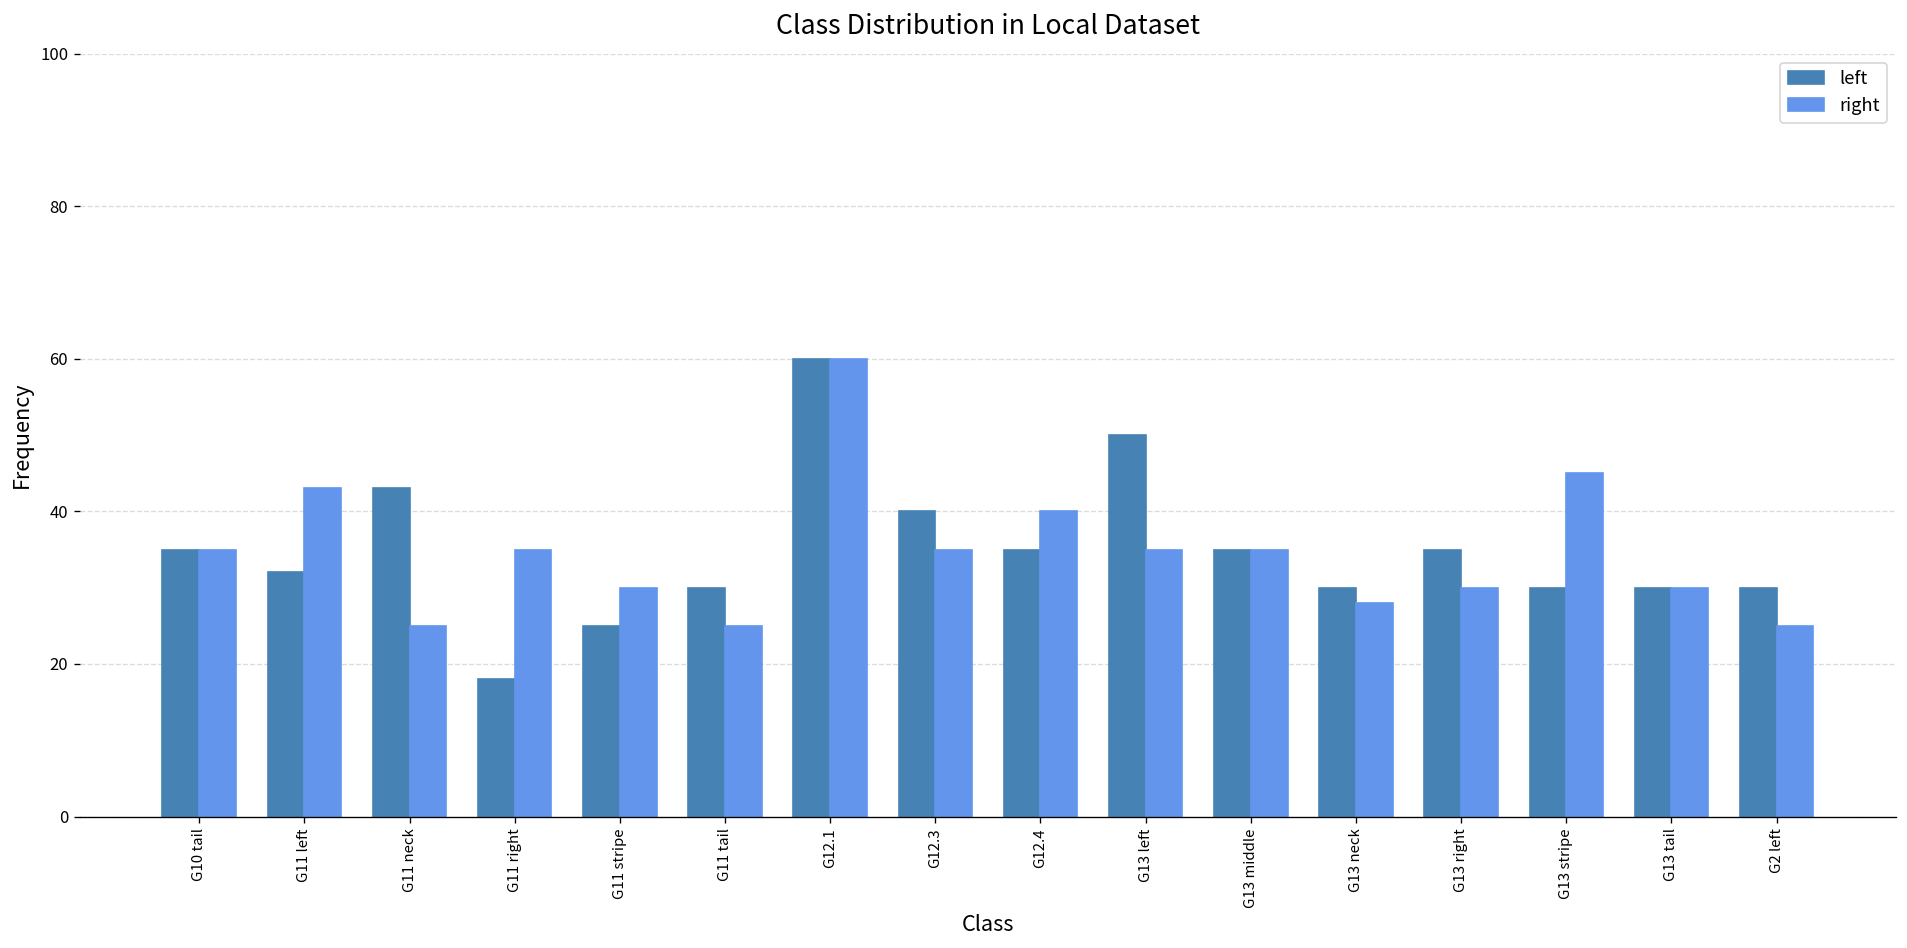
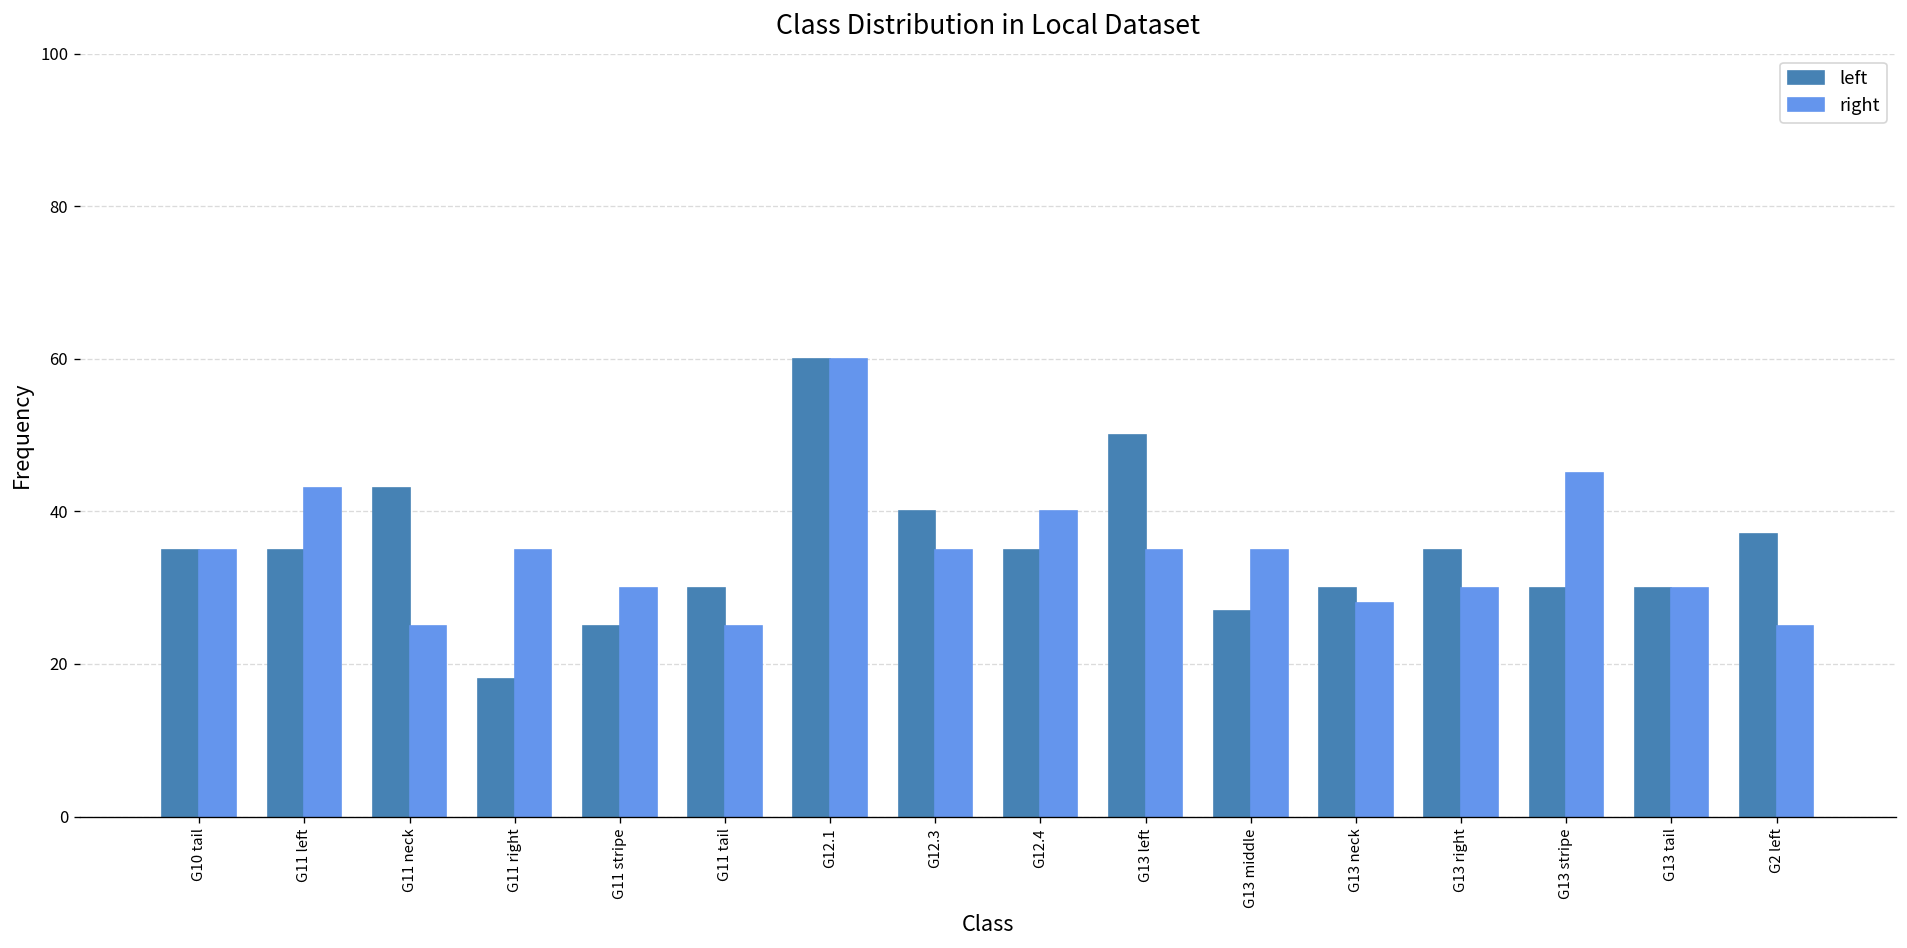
  {
    "left": {
      "G10 tail": 35,
-     "G11 left": 32,
+     "G11 left": 35,
      "G11 neck": 43,
      "G11 right": 18,
      "G11 stripe": 25,
      "G11 tail": 30,
      "G12.1": 60,
      "G12.3": 40,
      "G12.4": 35,
      "G13 left": 50,
-     "G13 middle": 35,
+     "G13 middle": 27,
      "G13 neck": 30,
      "G13 right": 35,
      "G13 stripe": 30,
      "G13 tail": 30,
-     "G2 left": 30
+     "G2 left": 37
    },
    "right": {
      "G10 tail": 35,
      "G11 left": 43,
      "G11 neck": 25,
      "G11 right": 35,
      "G11 stripe": 30,
      "G11 tail": 25,
      "G12.1": 60,
      "G12.3": 35,
      "G12.4": 40,
      "G13 left": 35,
      "G13 middle": 35,
      "G13 neck": 28,
      "G13 right": 30,
      "G13 stripe": 45,
      "G13 tail": 30,
      "G2 left": 25
    }
  }
